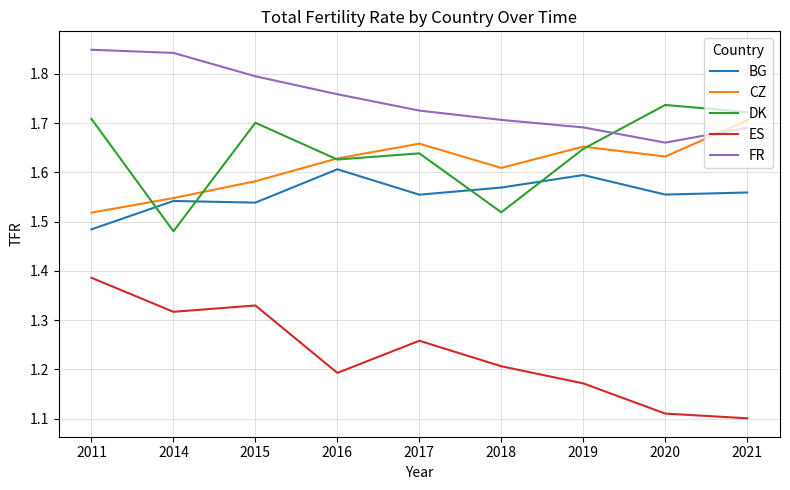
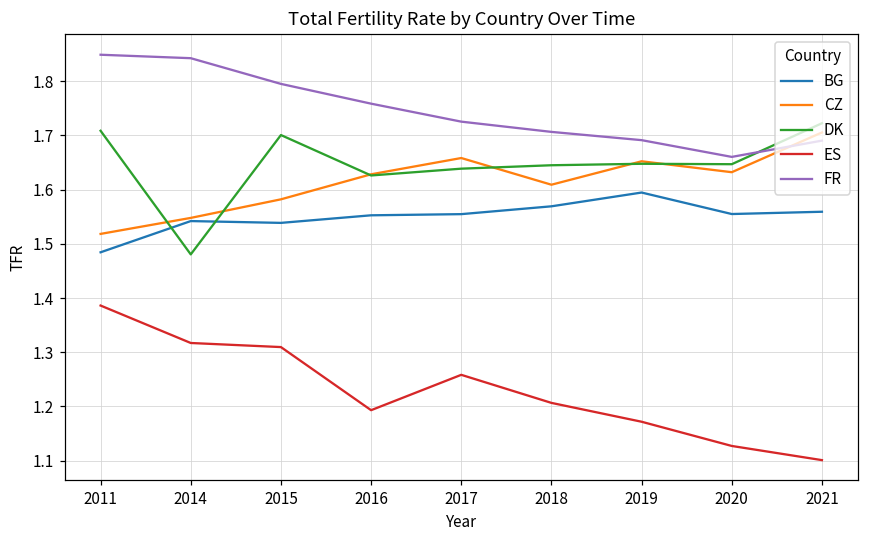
  {
    "BG": {
      "2011": 1.48,
      "2014": 1.54,
      "2015": 1.54,
-     "2016": 1.61,
+     "2016": 1.55,
      "2017": 1.55,
      "2018": 1.57,
      "2019": 1.59,
      "2020": 1.56,
      "2021": 1.56
    },
    "CZ": {
      "2011": 1.52,
      "2014": 1.55,
      "2015": 1.58,
      "2017": 1.66,
      "2018": 1.61,
      "2020": 1.63
    },
    "DK": {
      "2011": 1.71,
      "2014": 1.48,
      "2015": 1.70,
      "2017": 1.64,
-     "2018": 1.52,
-     "2020": 1.74
+     "2018": 1.65,
+     "2020": 1.65
    },
    "ES": {
      "2011": 1.39,
      "2014": 1.32,
-     "2015": 1.33,
+     "2015": 1.31,
      "2016": 1.19,
      "2017": 1.26,
      "2018": 1.21,
      "2019": 1.17,
-     "2020": 1.11,
+     "2020": 1.13,
      "2021": 1.10
    },
    "FR": {
      "2011": 1.85,
      "2014": 1.84,
      "2015": 1.80,
      "2016": 1.76,
      "2017": 1.73,
      "2018": 1.71,
      "2019": 1.69,
      "2020": 1.66
    }
  }
